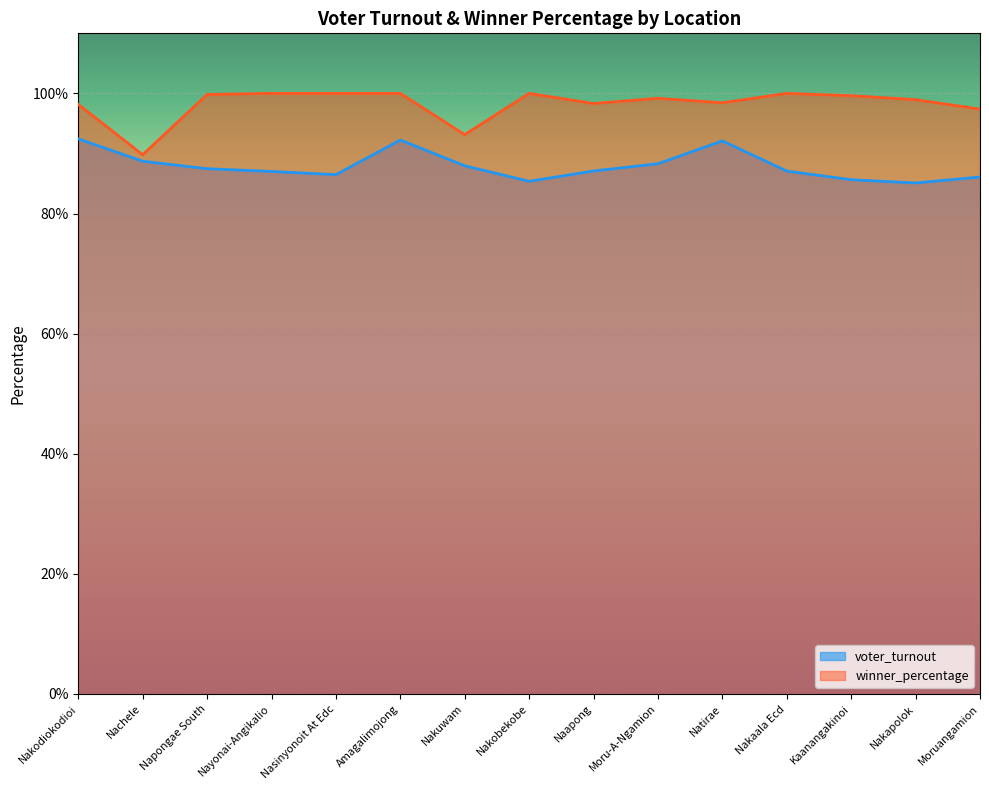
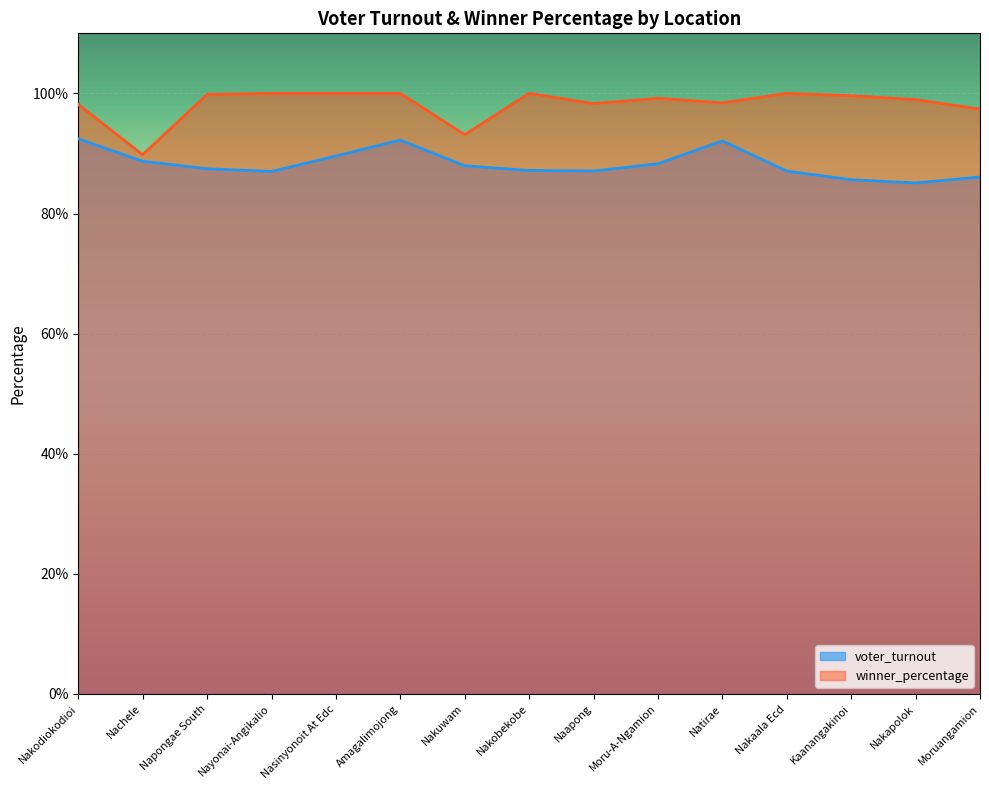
  {
    "voter_turnout": {
      "Nakodiokodioi": "92%",
      "Nachele": "89%",
      "Napongae South": "87%",
      "Nayonai-Angikalio": "87%",
-     "Nasinyonoit At Edc": "86%",
+     "Nasinyonoit At Edc": "90%",
      "Amagalimojong": "92%",
      "Nakuwam": "88%",
-     "Nakobekobe": "85%",
+     "Nakobekobe": "87%",
      "Naapong": "87%",
      "Moru-A-Ngamion": "88%",
      "Natirae": "92%",
      "Nakaala Ecd": "87%",
      "Kaanangakinoi": "86%",
      "Nakapolok": "85%",
      "Moruangamion": "86%"
    },
    "winner_percentage": {
      "Nakodiokodioi": "98%",
      "Nachele": "90%",
      "Napongae South": "100%",
      "Nayonai-Angikalio": "100%",
      "Nasinyonoit At Edc": "100%",
      "Amagalimojong": "100%",
      "Nakuwam": "93%",
      "Nakobekobe": "100%",
      "Naapong": "98%",
      "Moru-A-Ngamion": "99%",
      "Natirae": "98%",
      "Nakaala Ecd": "100%",
      "Kaanangakinoi": "100%",
      "Nakapolok": "99%",
      "Moruangamion": "97%"
    }
  }
